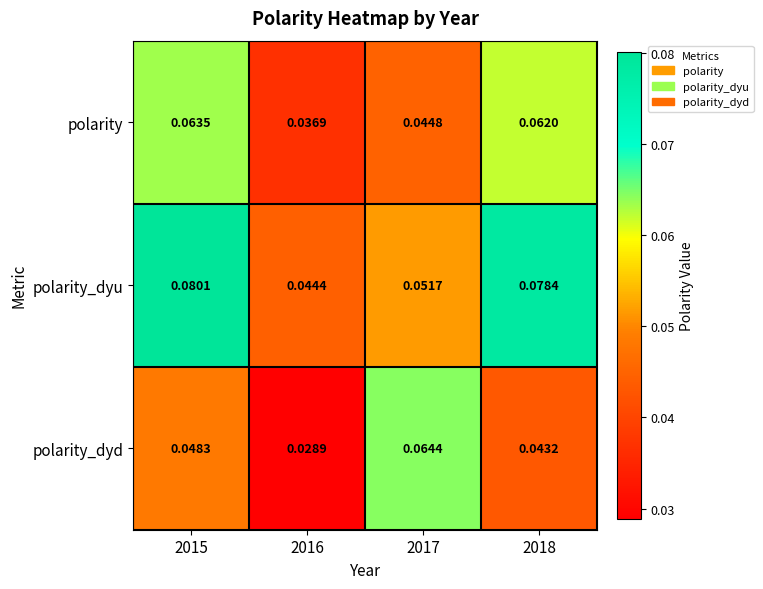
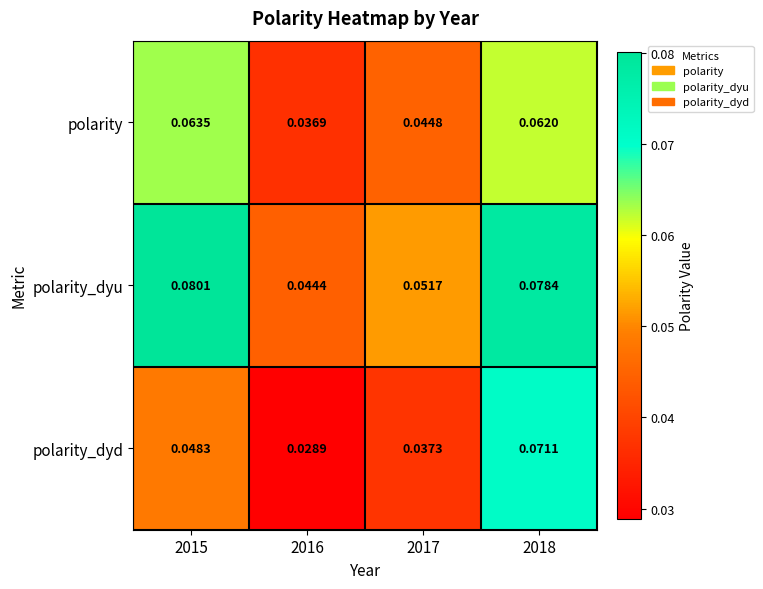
  {
    "polarity": {
      "2015": 0.0635,
      "2016": 0.0369,
      "2017": 0.0448,
      "2018": 0.0620
    },
    "polarity_dyu": {
      "2015": 0.0801,
      "2016": 0.0444,
      "2017": 0.0517,
      "2018": 0.0784
    },
    "polarity_dyd": {
      "2015": 0.0483,
      "2016": 0.0289,
-     "2017": 0.0644,
-     "2018": 0.0432
+     "2017": 0.0373,
+     "2018": 0.0711
    }
  }
